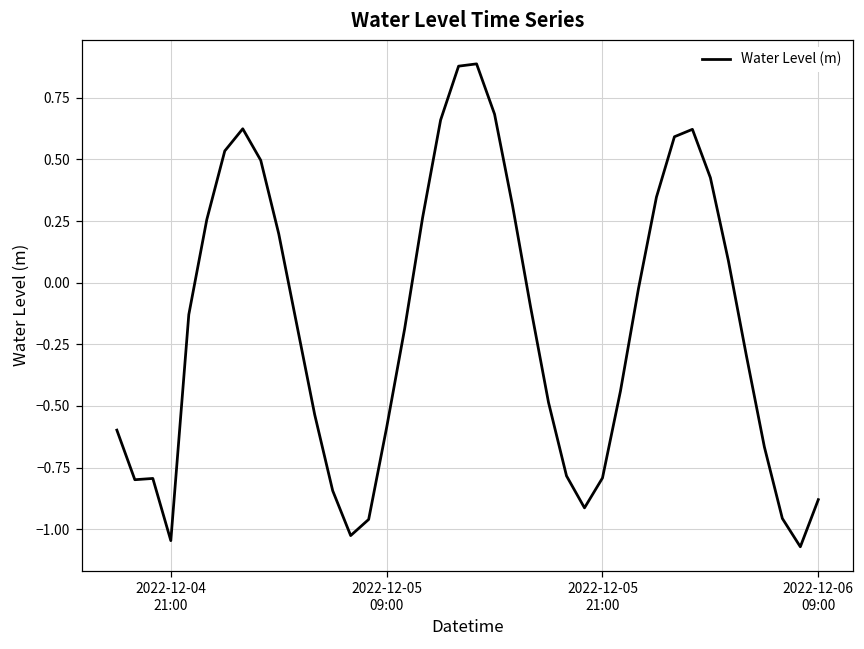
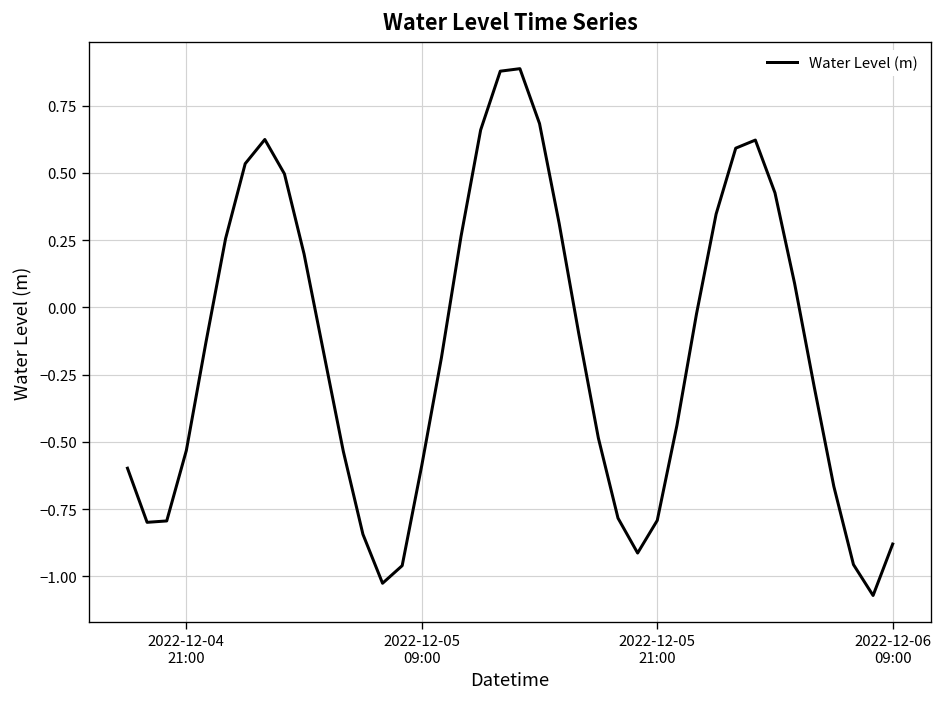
  {
-   "2022-12-04 21:00": -1.05,
+   "2022-12-04 21:00": -0.53,
    "2022-12-05 09:00": -0.59,
    "2022-12-05 21:00": -0.79,
    "2022-12-06 09:00": -0.88
  }
